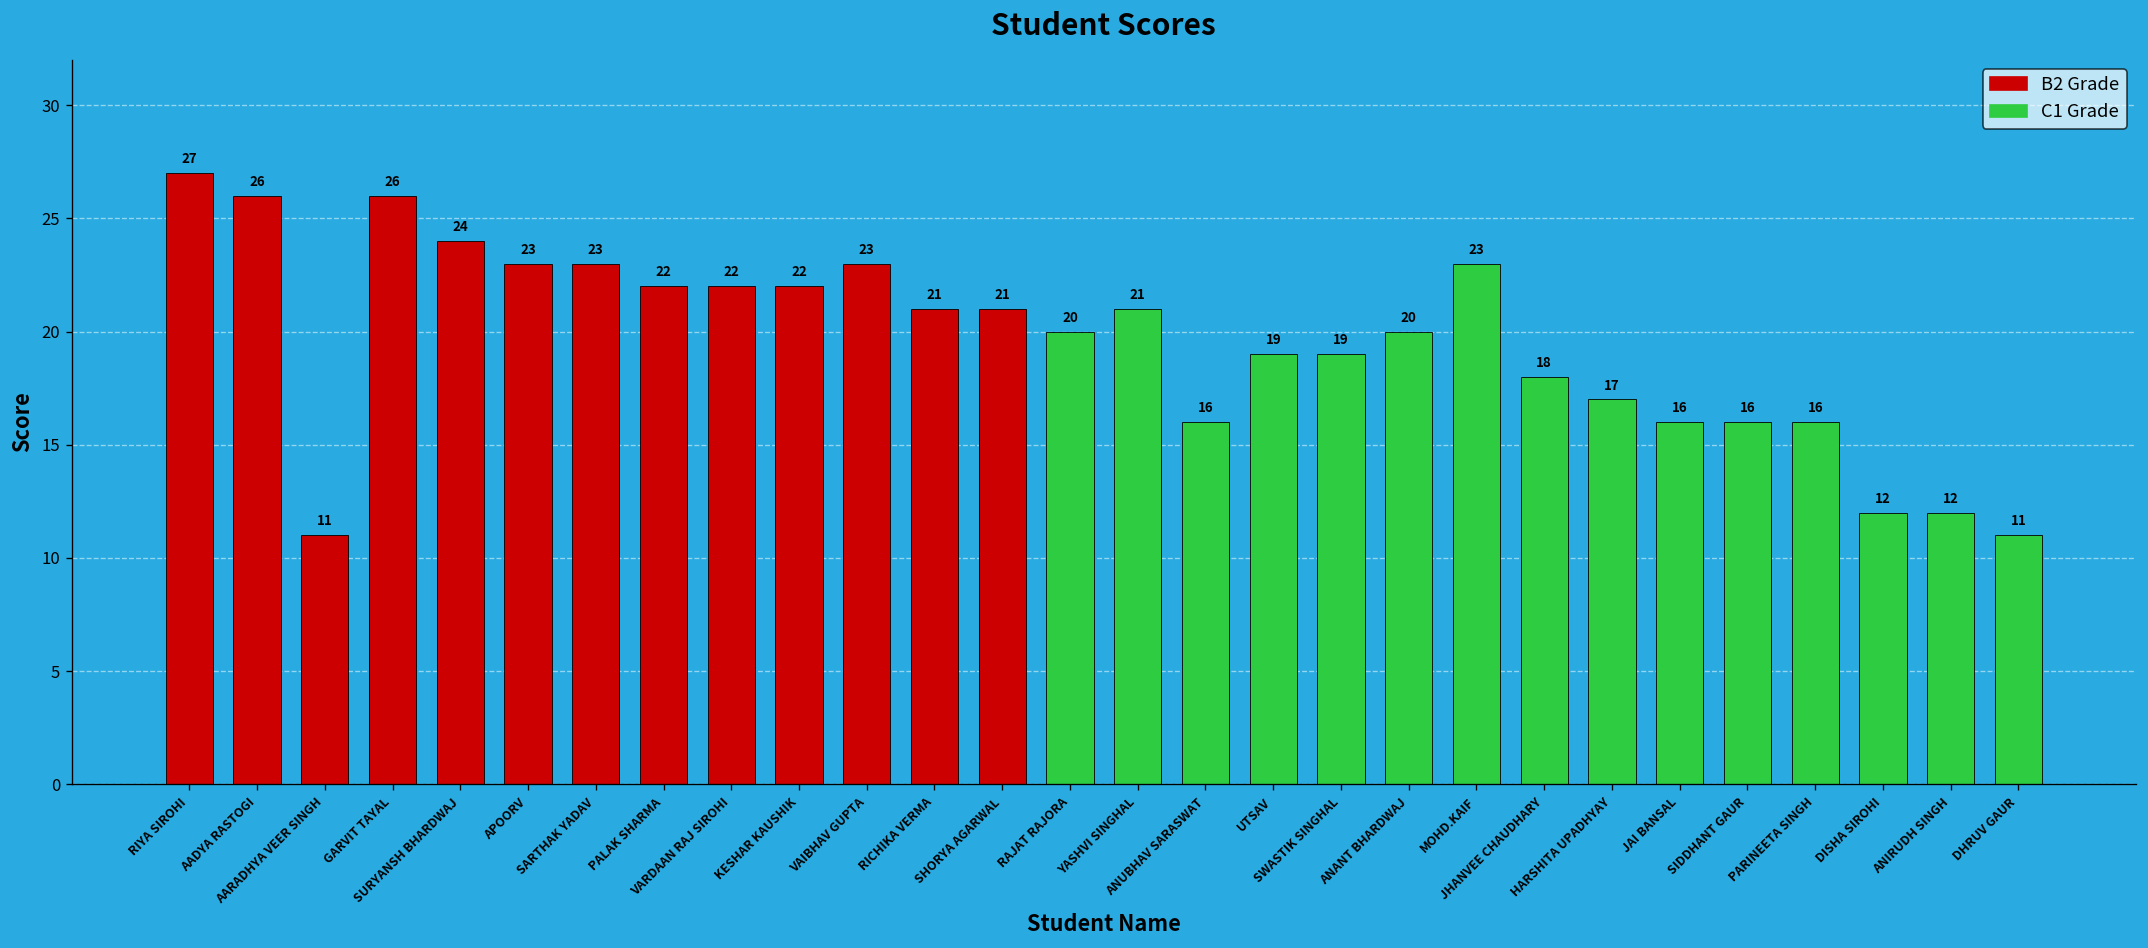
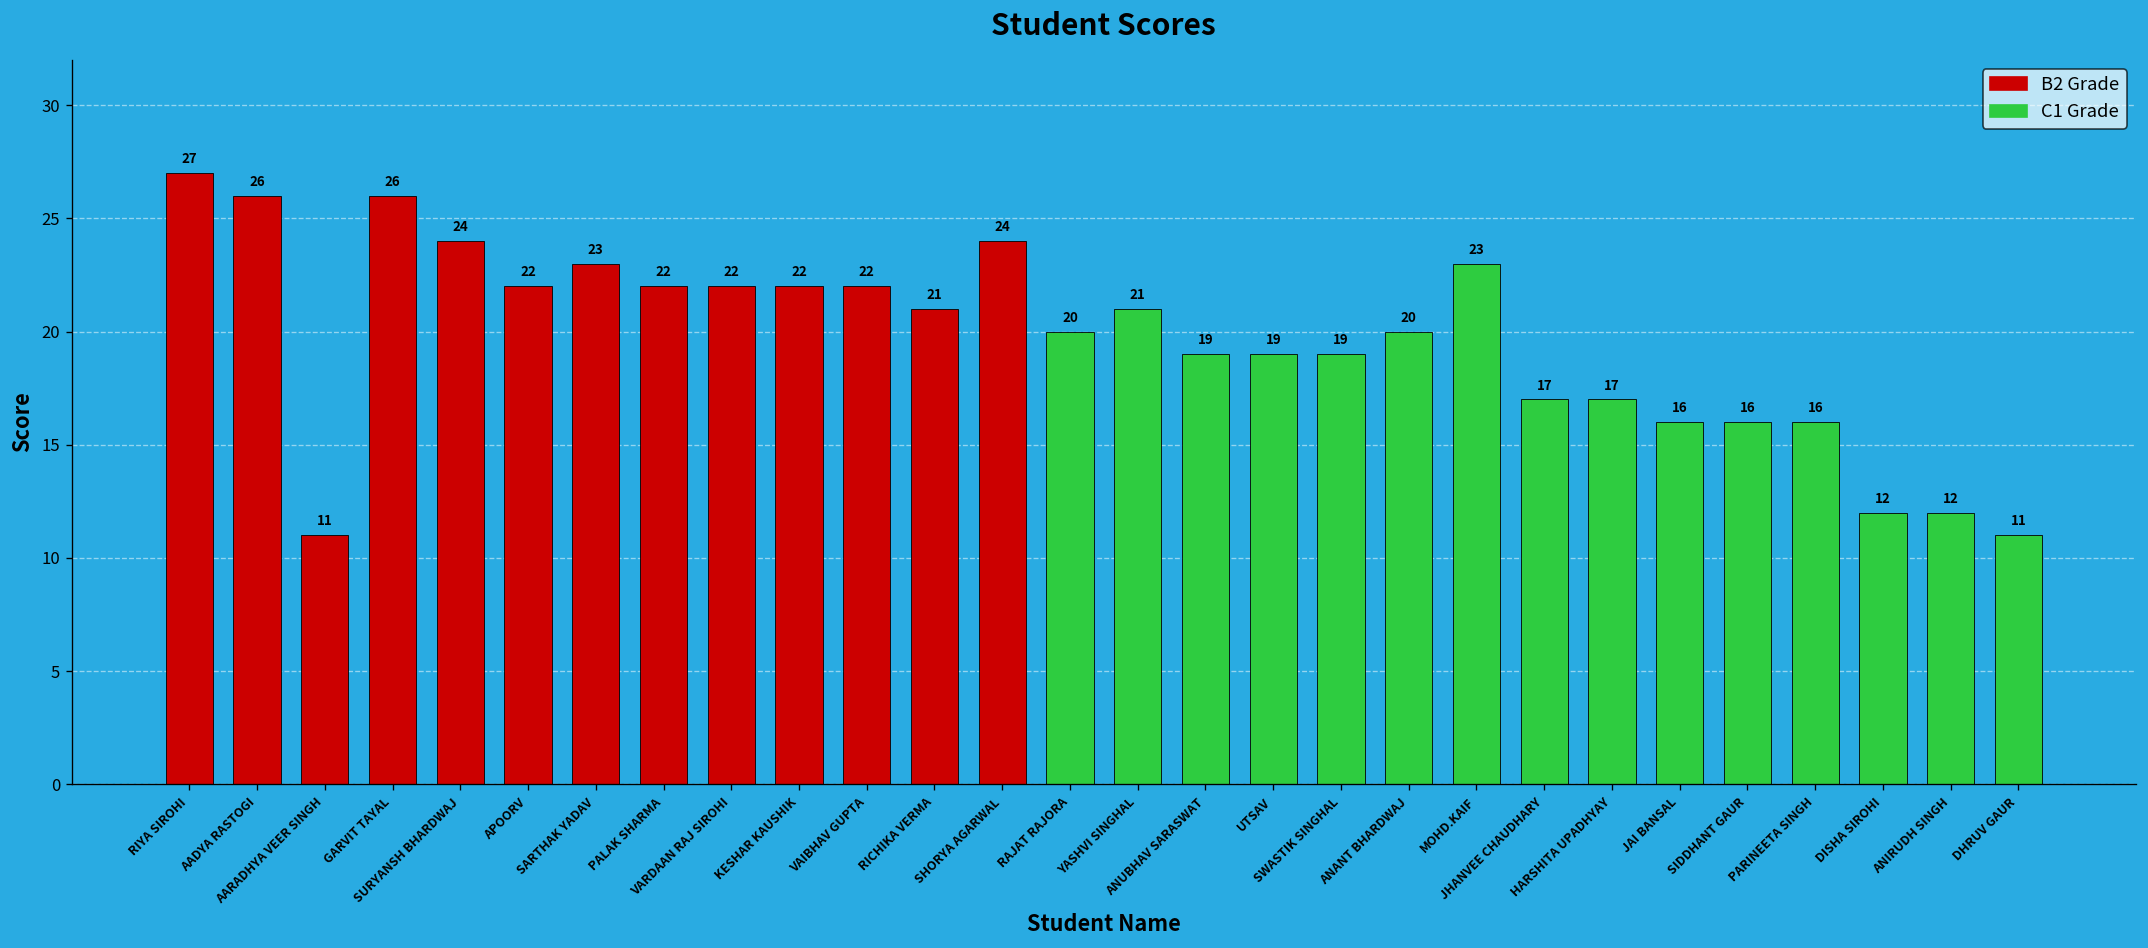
  {
    "RIYA SIROHI": 27,
    "AADYA RASTOGI": 26,
    "AARADHYA VEER SINGH": 11,
    "GARVIT TAYAL": 26,
    "SURYANSH BHARDWAJ": 24,
-   "APOORV": 23,
+   "APOORV": 22,
    "SARTHAK YADAV": 23,
    "PALAK SHARMA": 22,
    "VARDAAN RAJ SIROHI": 22,
    "KESHAR KAUSHIK": 22,
-   "VAIBHAV GUPTA": 23,
+   "VAIBHAV GUPTA": 22,
    "RICHIKA VERMA": 21,
-   "SHORYA AGARWAL": 21,
+   "SHORYA AGARWAL": 24,
    "RAJAT RAJORA": 20,
    "YASHVI SINGHAL": 21,
-   "ANUBHAV SARASWAT": 16,
+   "ANUBHAV SARASWAT": 19,
    "UTSAV": 19,
    "SWASTIK SINGHAL": 19,
    "ANANT BHARDWAJ": 20,
    "MOHD.KAIF": 23,
-   "JHANVEE CHAUDHARY": 18,
+   "JHANVEE CHAUDHARY": 17,
    "HARSHITA UPADHYAY": 17,
    "JAI BANSAL": 16,
    "SIDDHANT GAUR": 16,
    "PARINEETA SINGH": 16,
    "DISHA SIROHI": 12,
    "ANIRUDH SINGH": 12,
    "DHRUV GAUR": 11
  }
